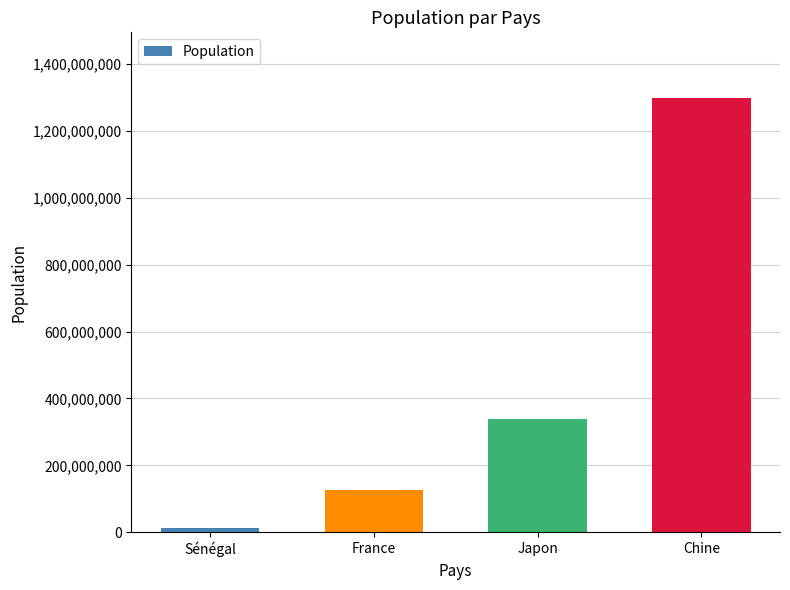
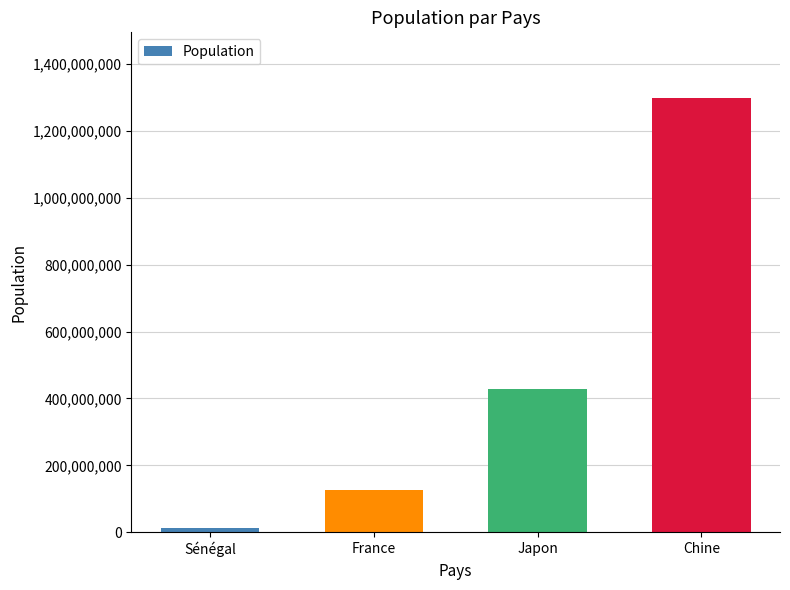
  {
    "Sénégal": "10,000,000",
    "France": "130,000,000",
-   "Japon": "340,000,000",
+   "Japon": "430,000,000",
    "Chine": "1,300,000,000"
  }
